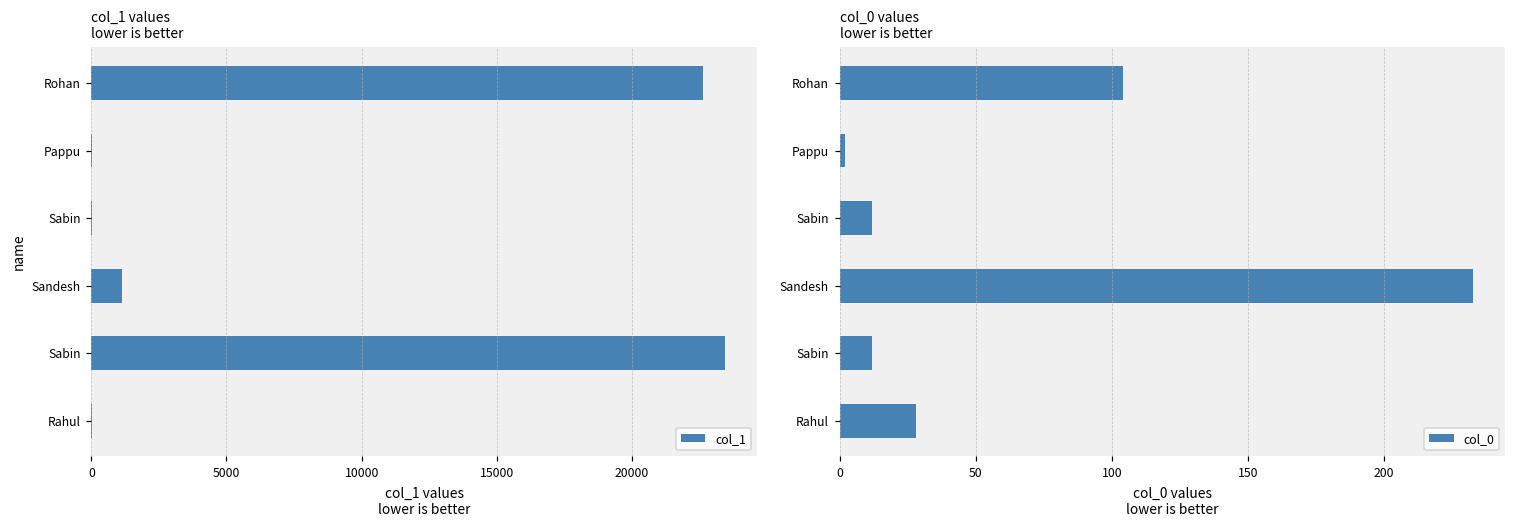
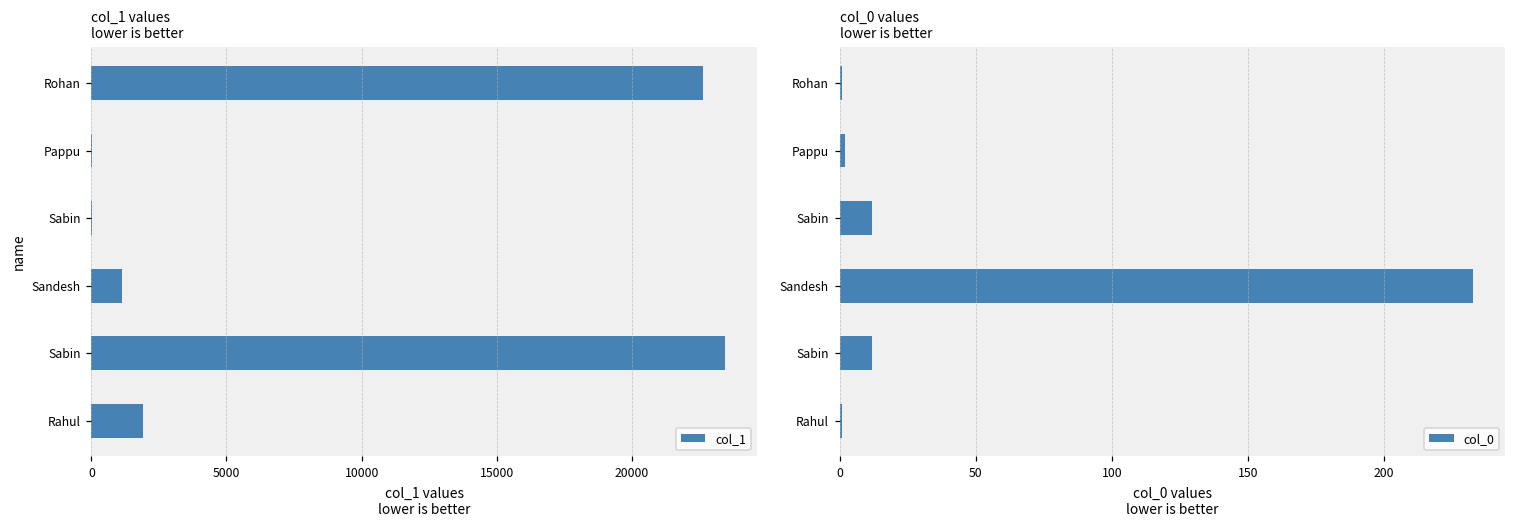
  {
    "col_1 values lower is better": {
      "Rohan": 22600,
      "Sandesh": 1100,
-     "Rahul": 0
+     "Rahul": 1900
    },
    "col_0 values lower is better": {
-     "Rohan": 104,
+     "Rohan": 1,
      "Pappu": 2,
      "Sandesh": 233,
-     "Rahul": 28
+     "Rahul": 1
    }
  }
